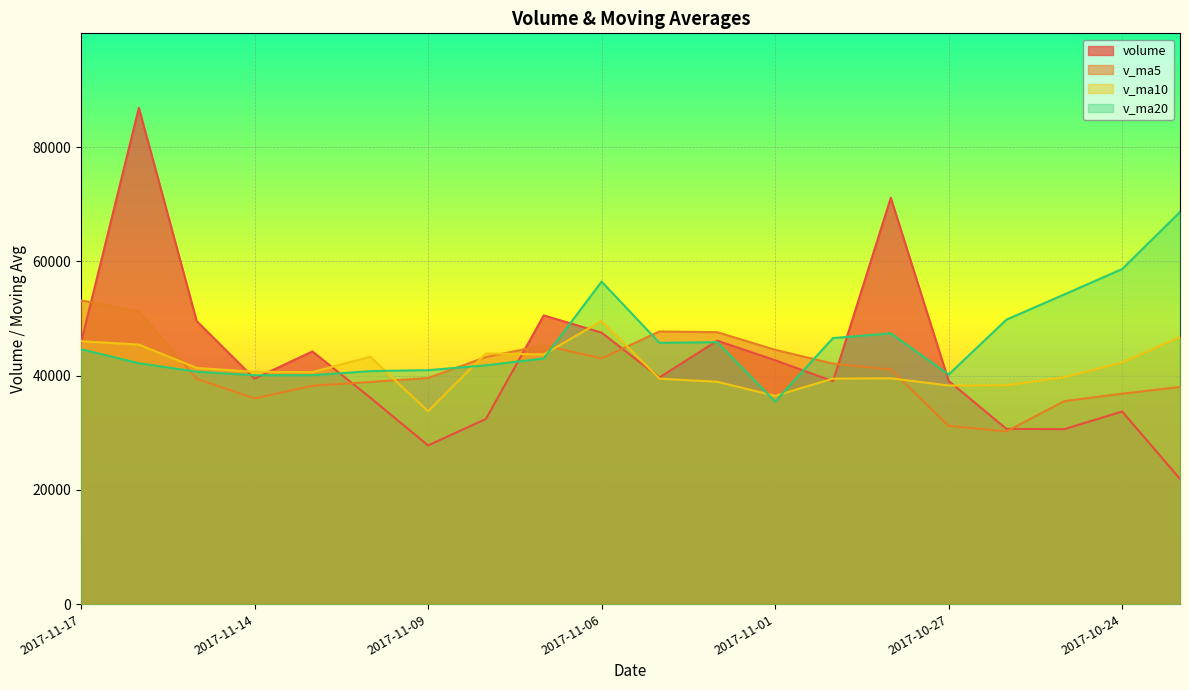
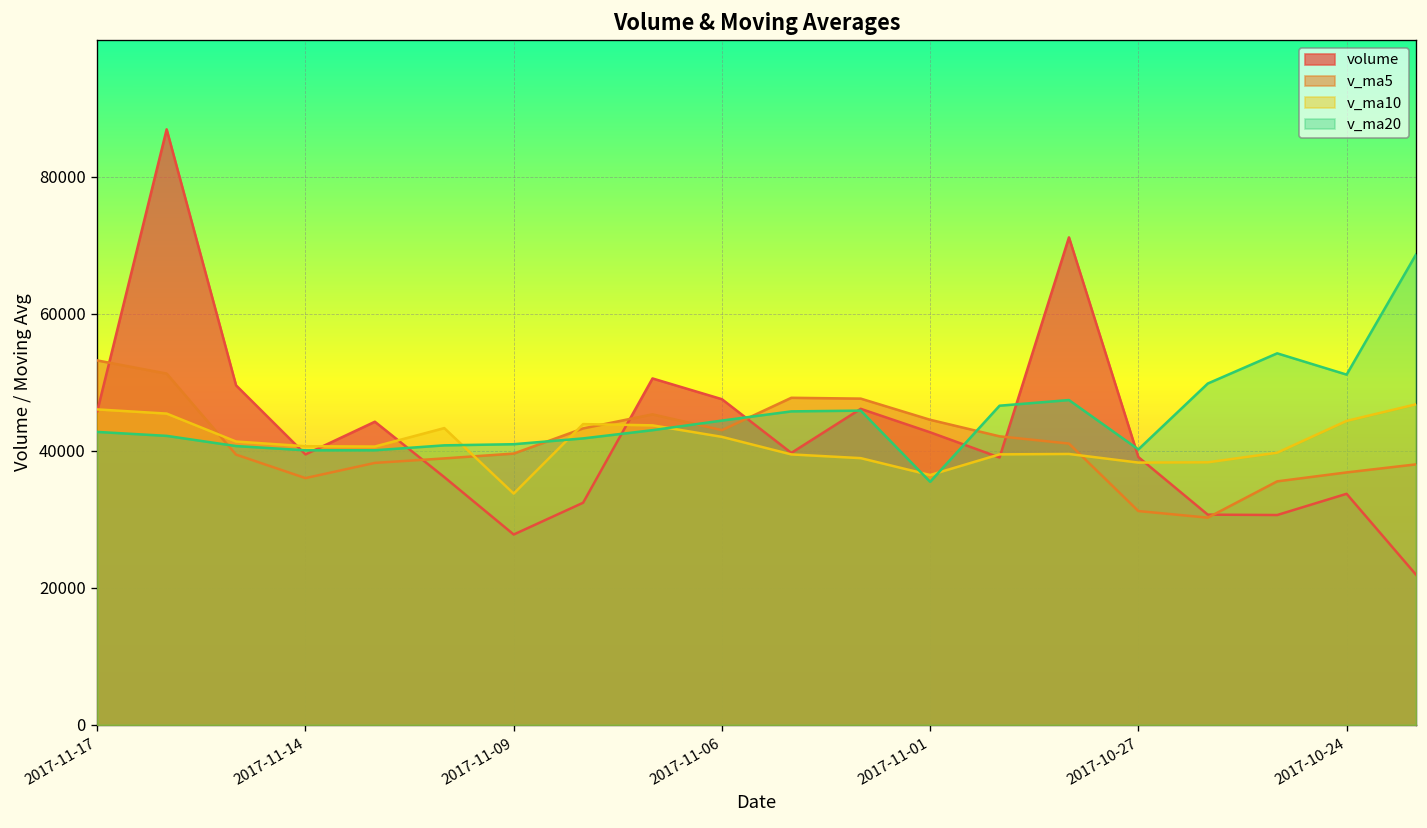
  {
    "v_ma10": {
      "2017-11-14": 41000,
      "2017-11-09": 34000,
-     "2017-11-06": 50000,
+     "2017-11-06": 42000,
      "2017-11-01": 36000,
      "2017-10-27": 38000,
-     "2017-10-24": 42000
+     "2017-10-24": 44000
    },
    "v_ma20": {
-     "2017-11-17": 45000,
+     "2017-11-17": 43000,
      "2017-11-14": 40000,
      "2017-11-09": 41000,
-     "2017-11-06": 56000,
+     "2017-11-06": 44000,
      "2017-11-01": 35000,
      "2017-10-27": 40000,
-     "2017-10-24": 59000
+     "2017-10-24": 51000
    }
  }
